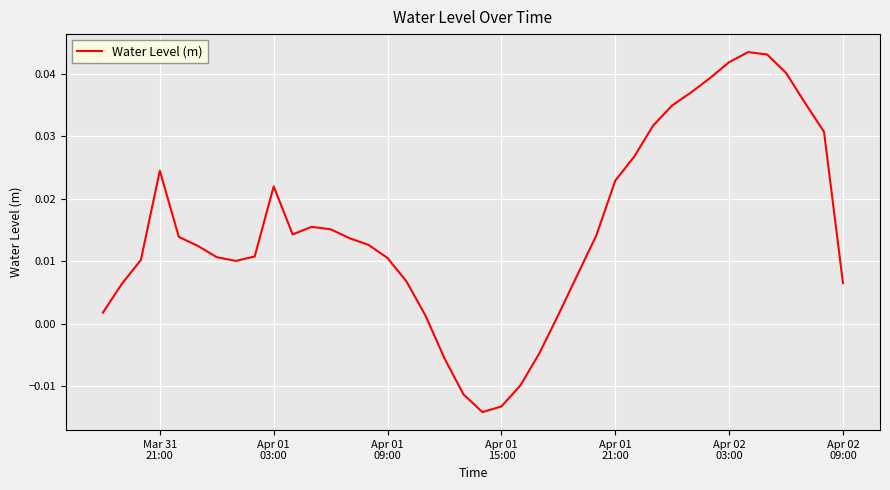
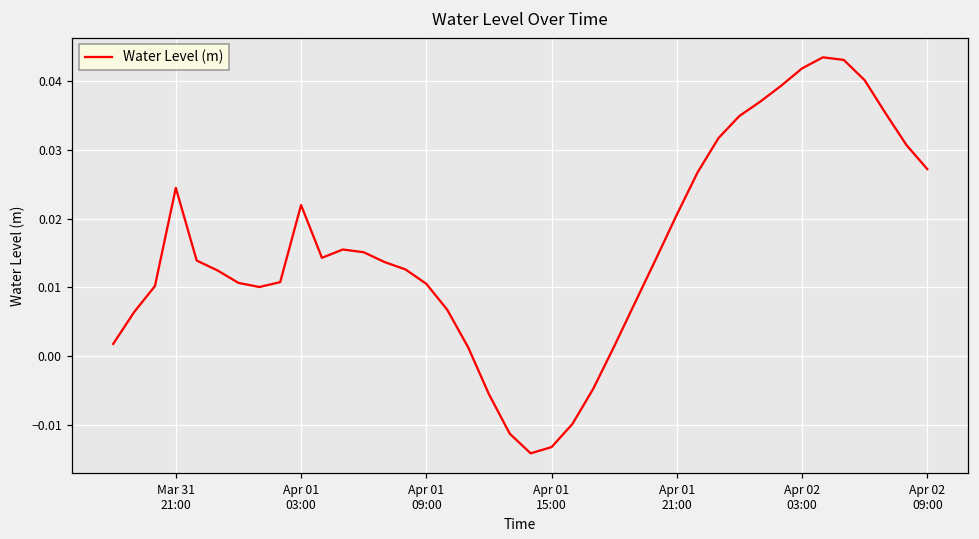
  {
    "Mar 31 21:00": 0.024,
    "Apr 01 03:00": 0.022,
    "Apr 01 09:00": 0.011,
    "Apr 01 15:00": -0.013,
-   "Apr 01 21:00": 0.023,
+   "Apr 01 21:00": 0.021,
    "Apr 02 03:00": 0.042,
-   "Apr 02 09:00": 0.007
+   "Apr 02 09:00": 0.027
  }
